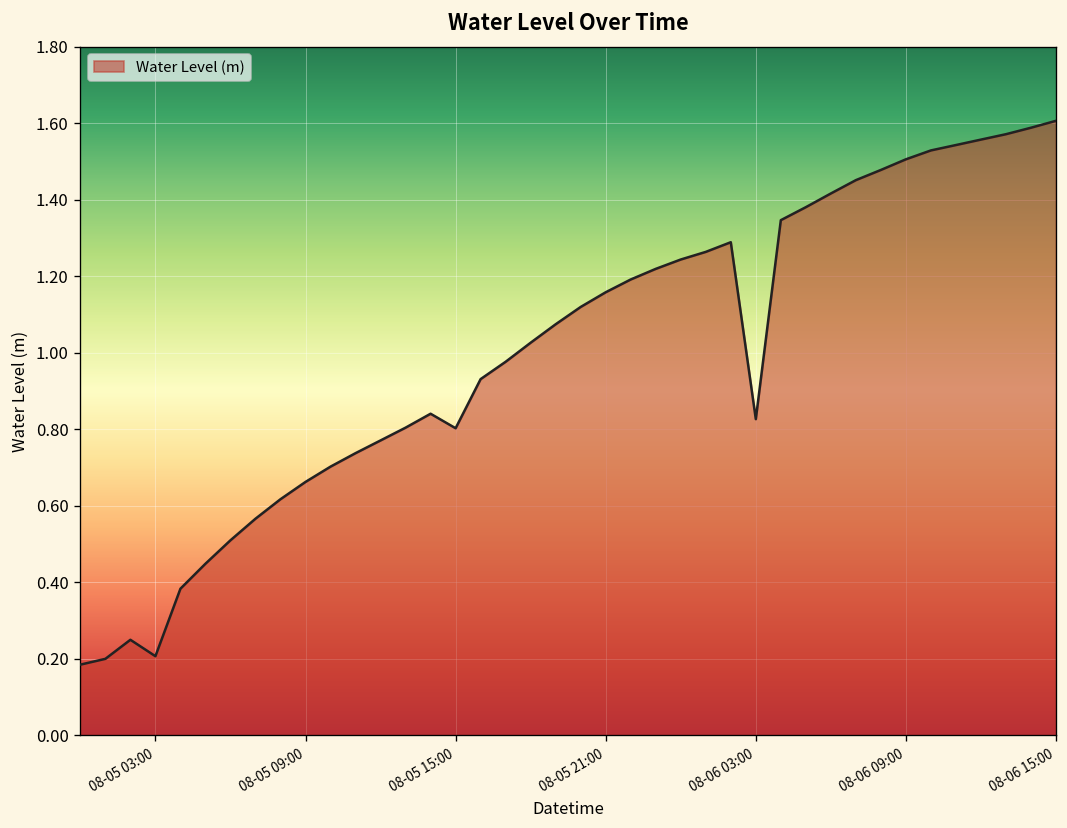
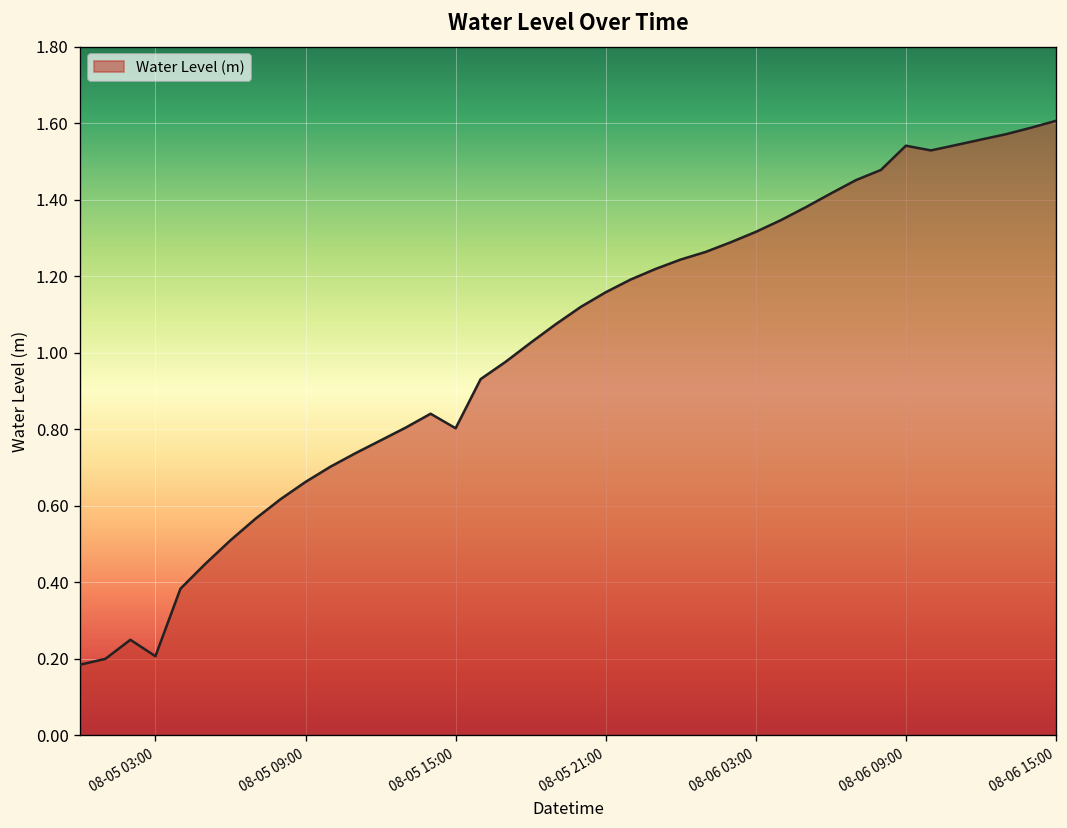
  {
    "08-05 03:00": 0.21,
    "08-05 09:00": 0.66,
    "08-05 15:00": 0.80,
    "08-05 21:00": 1.16,
-   "08-06 03:00": 0.83,
-   "08-06 09:00": 1.51,
+   "08-06 03:00": 1.32,
+   "08-06 09:00": 1.54,
    "08-06 15:00": 1.61
  }
